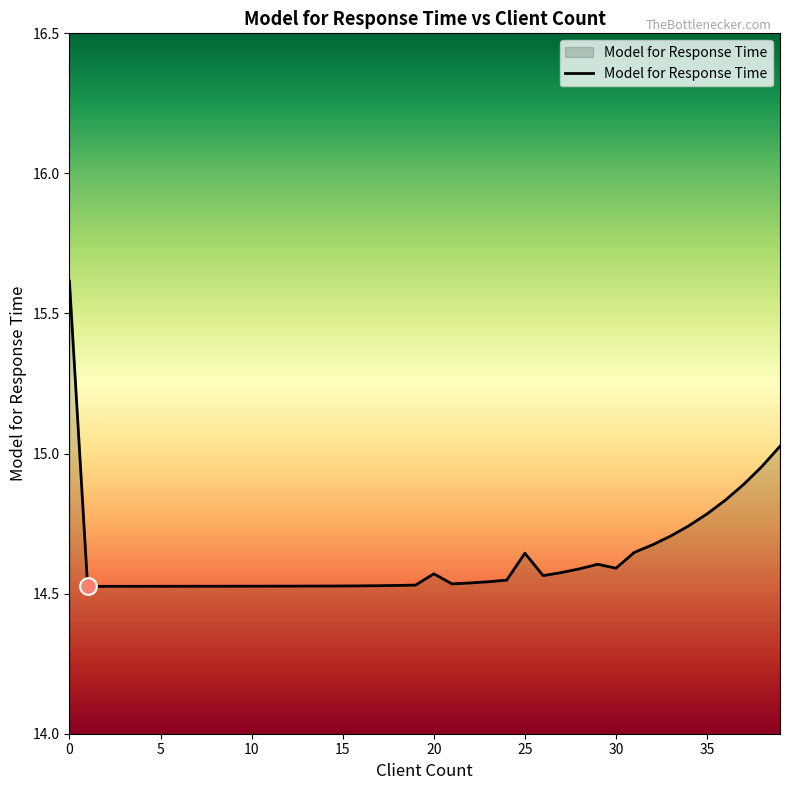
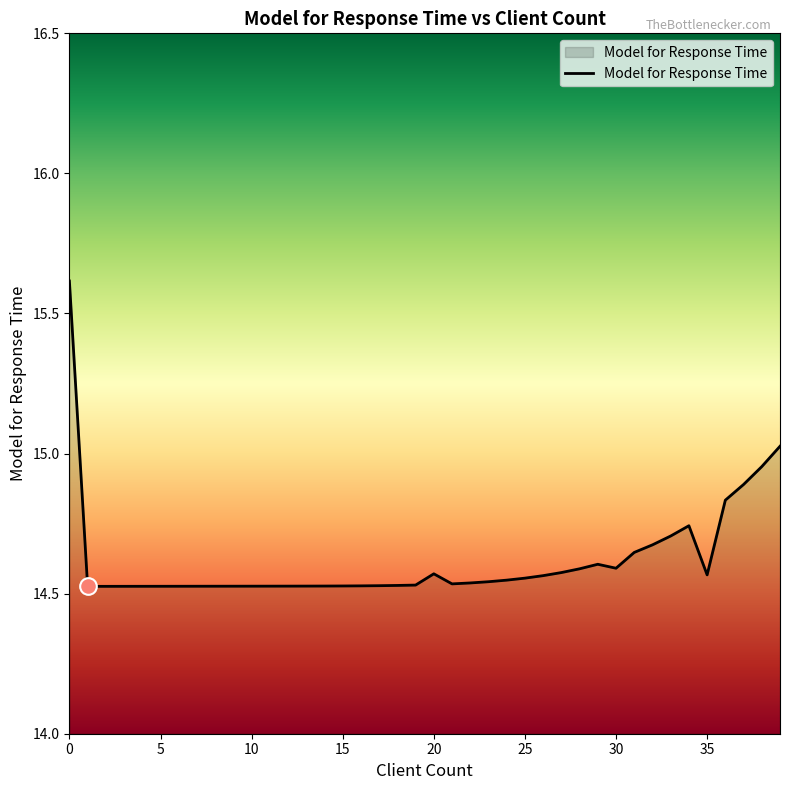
  {
    "Model for Response Time": {
      "0": 15.62,
      "5": 14.53,
      "10": 14.53,
      "15": 14.53,
      "20": 14.57,
-     "25": 14.64,
+     "25": 14.56,
      "30": 14.59,
-     "35": 14.78
+     "35": 14.57
    }
  }
